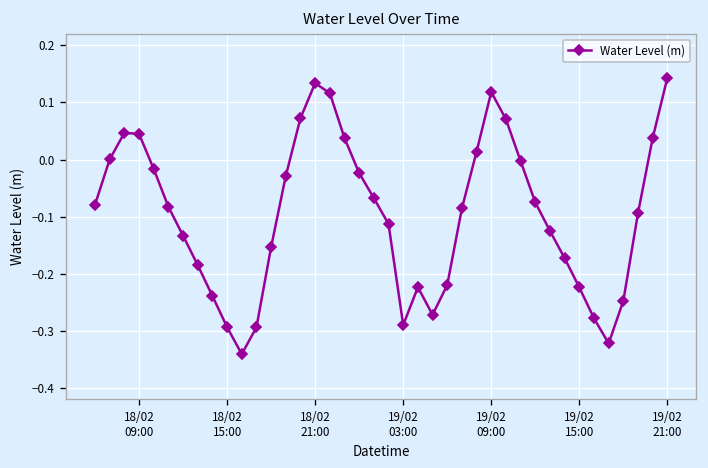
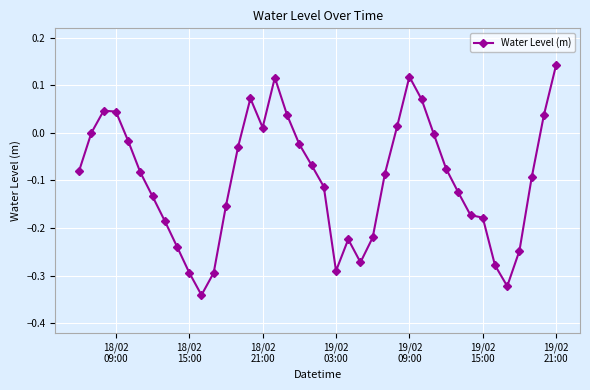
  {
    "18/02 09:00": 0.05,
    "18/02 15:00": -0.29,
-   "18/02 21:00": 0.13,
+   "18/02 21:00": 0.01,
    "19/02 03:00": -0.29,
    "19/02 09:00": 0.12,
-   "19/02 15:00": -0.22,
+   "19/02 15:00": -0.18,
    "19/02 21:00": 0.14
  }
